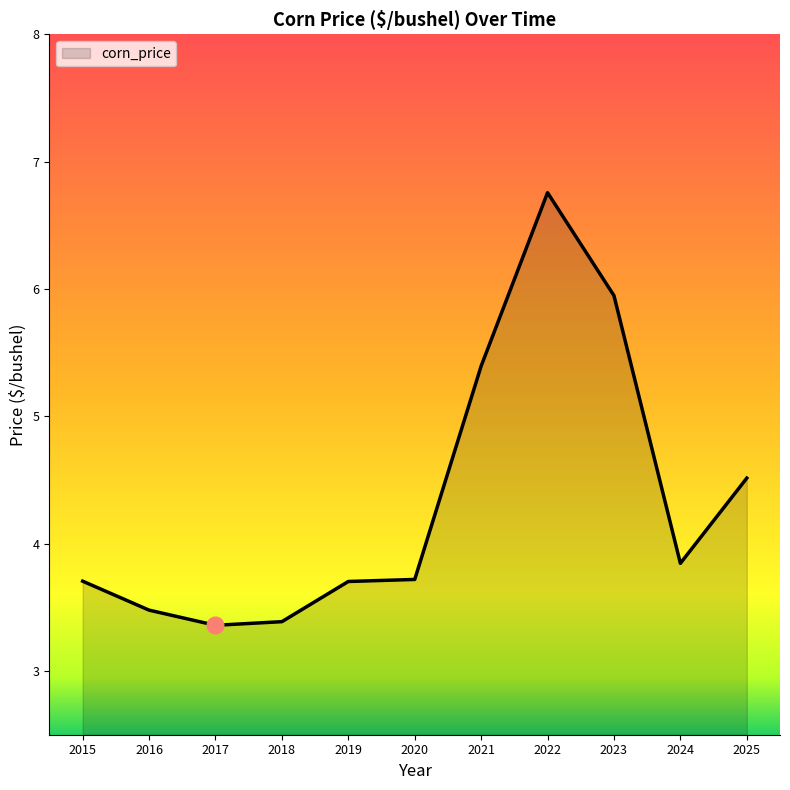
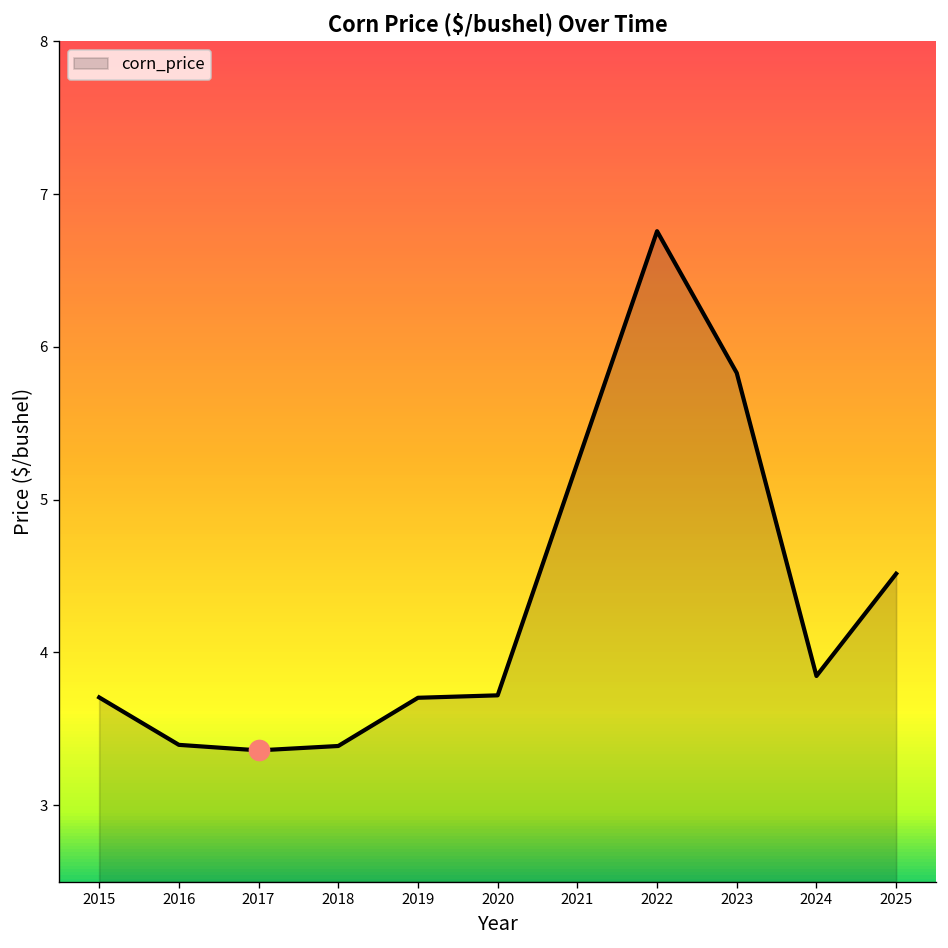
  {
    "corn_price": {
      "2015": 3.71,
-     "2016": 3.48,
+     "2016": 3.40,
      "2018": 3.39,
      "2019": 3.70,
      "2020": 3.72,
-     "2021": 5.39,
+     "2021": 5.24,
      "2022": 6.76,
-     "2023": 5.95,
+     "2023": 5.83,
      "2024": 3.85,
      "2025": 4.52
    }
  }
